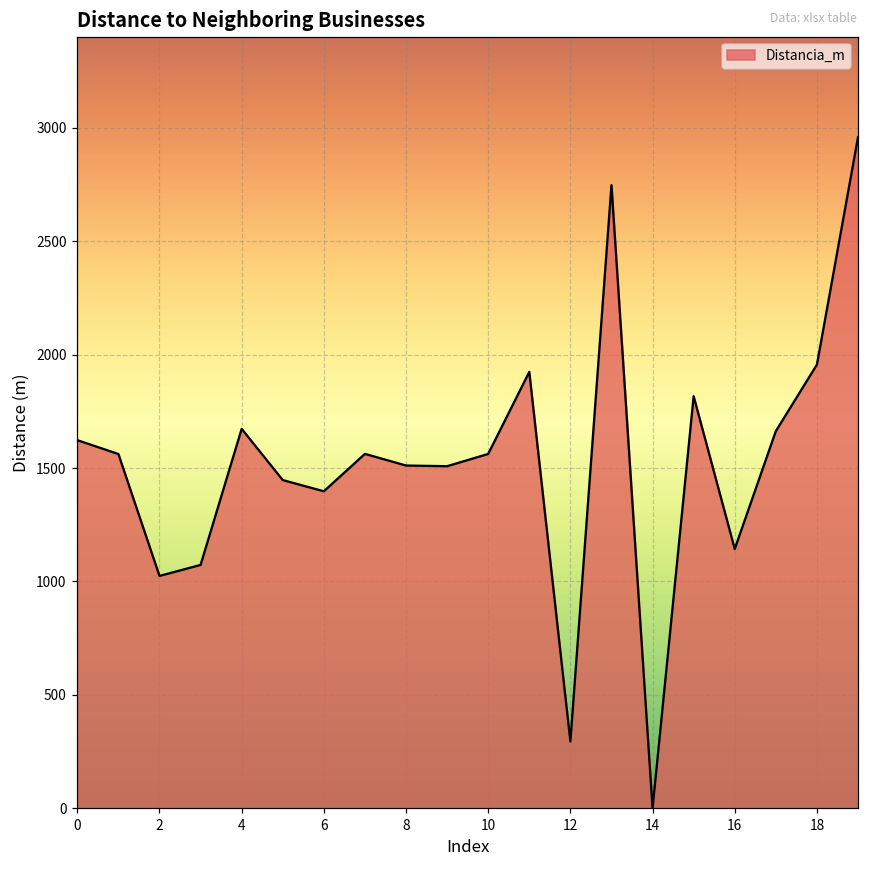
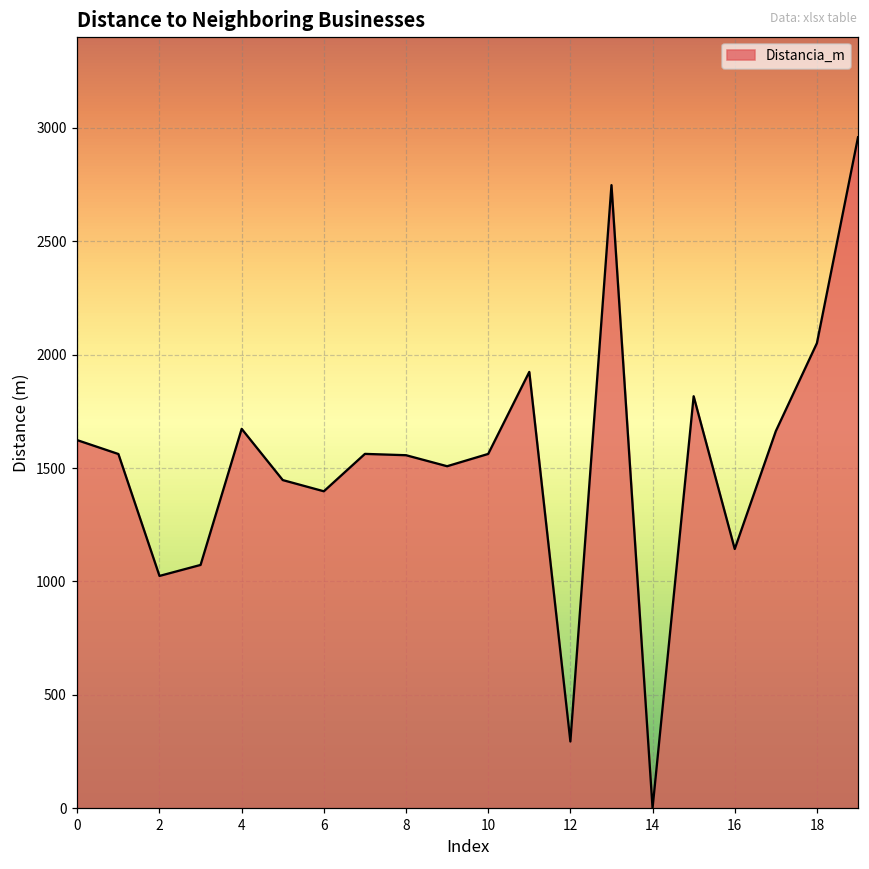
  {
    "0": 1620,
    "2": 1020,
    "4": 1670,
    "6": 1400,
-   "8": 1510,
+   "8": 1560,
    "10": 1560,
    "12": 290,
    "14": 0,
    "16": 1140,
-   "18": 1960
+   "18": 2050
  }
